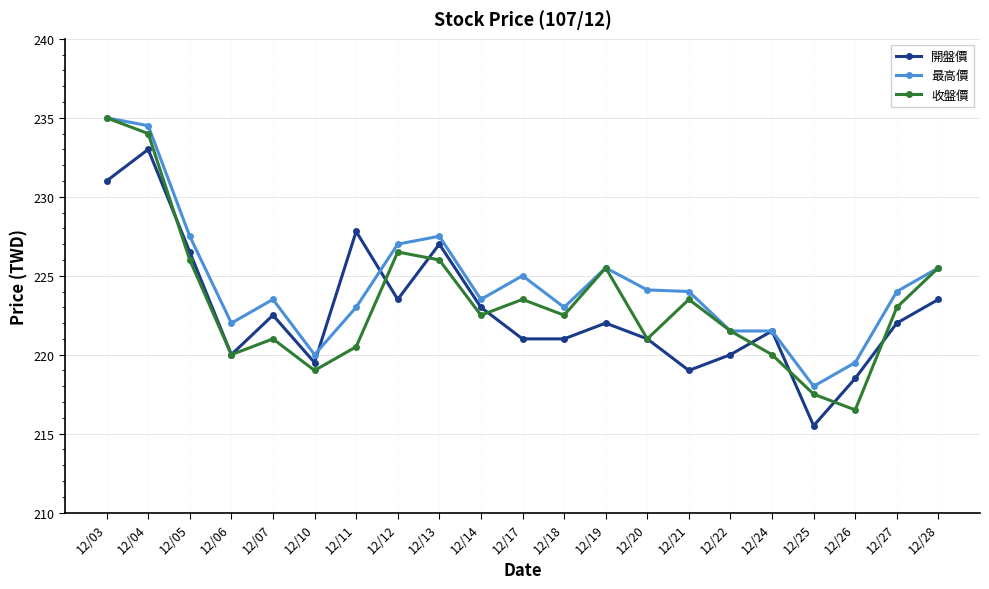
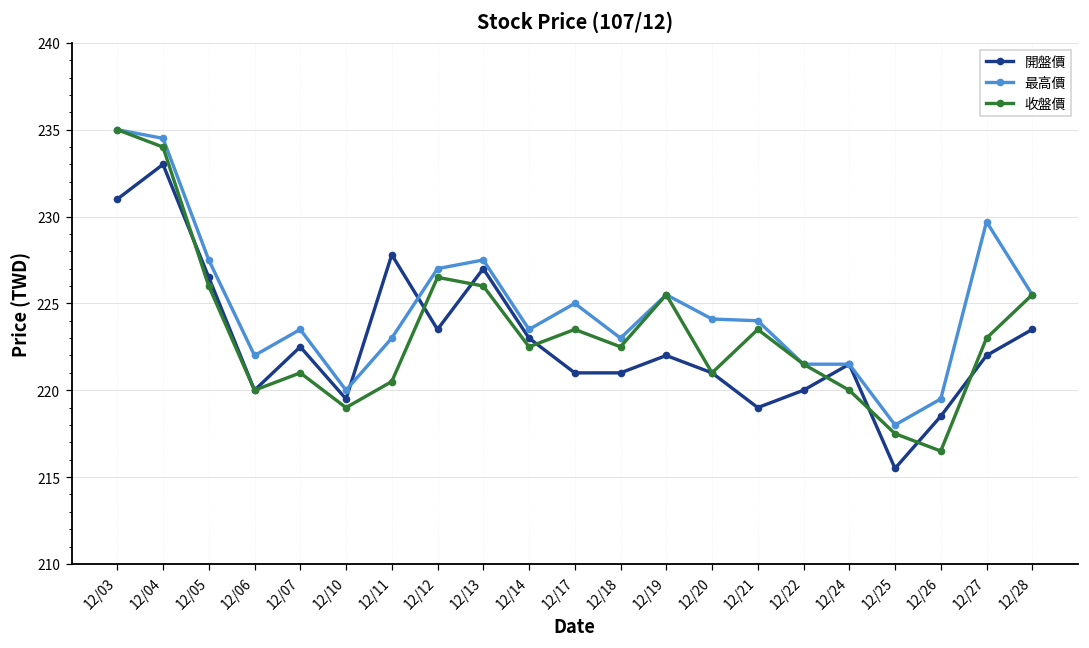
  {
    "開盤價": {
      "12/03": 231.0,
      "12/04": 233.0,
      "12/05": 226.5,
      "12/07": 222.5,
      "12/10": 219.5,
      "12/11": 227.8,
      "12/12": 223.5,
      "12/13": 227.0,
      "12/14": 223.0,
      "12/17": 221.0,
      "12/18": 221.0,
      "12/19": 222.0,
      "12/21": 219.0,
      "12/22": 220.0,
      "12/25": 215.5,
      "12/26": 218.5,
      "12/27": 222.0,
      "12/28": 223.5
    },
    "最高價": {
      "12/04": 234.5,
      "12/05": 227.5,
      "12/06": 222.0,
      "12/07": 223.5,
      "12/10": 220.0,
      "12/11": 223.0,
      "12/12": 227.0,
      "12/13": 227.5,
      "12/14": 223.5,
      "12/17": 225.0,
      "12/18": 223.0,
      "12/20": 224.1,
      "12/21": 224.0,
      "12/25": 218.0,
      "12/26": 219.5,
-     "12/27": 224.0
+     "12/27": 229.7
    },
    "收盤價": {
      "12/04": 234.0,
      "12/05": 226.0,
      "12/07": 221.0,
      "12/10": 219.0,
      "12/11": 220.5,
      "12/12": 226.5,
      "12/13": 226.0,
      "12/14": 222.5,
      "12/17": 223.5,
      "12/18": 222.5,
      "12/21": 223.5,
      "12/24": 220.0,
      "12/25": 217.5,
      "12/26": 216.5,
      "12/27": 223.0
    }
  }
